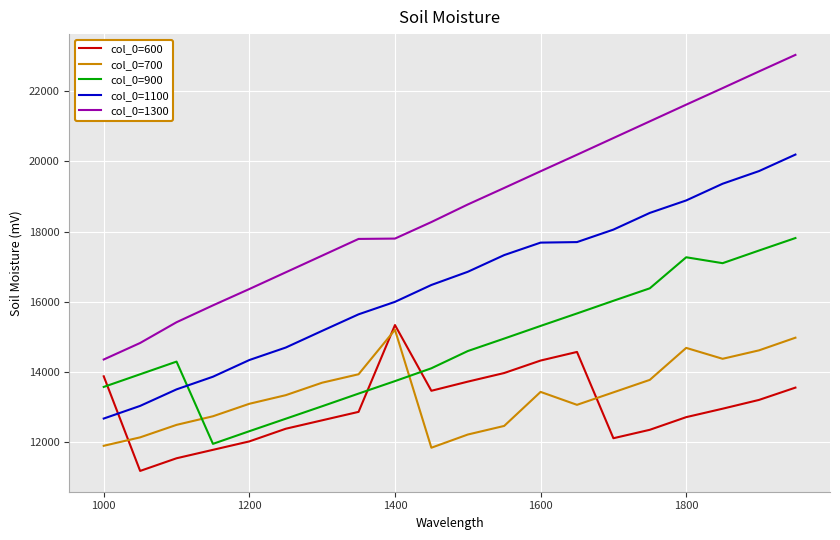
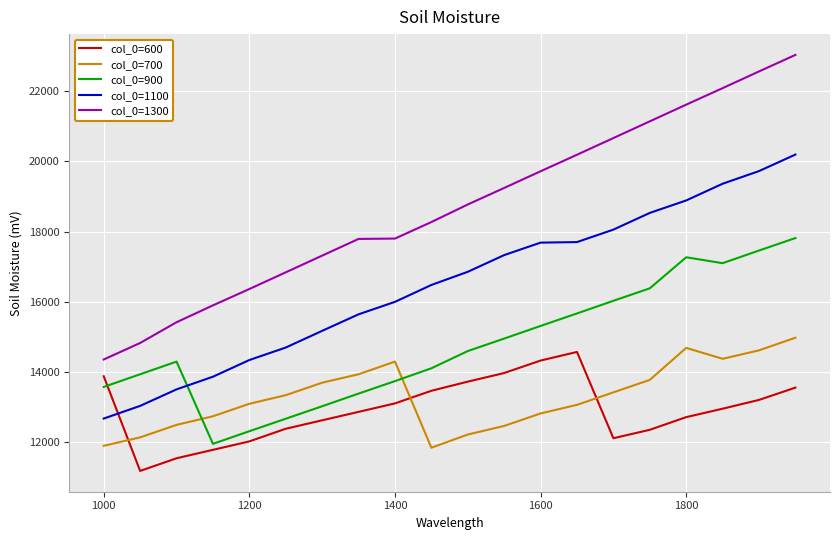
  {
    "col_0=600": {
      "1000": 13900,
      "1200": 12000,
-     "1400": 15300,
+     "1400": 13100,
      "1600": 14300,
      "1800": 12700
    },
    "col_0=700": {
      "1000": 11900,
      "1200": 13100,
-     "1400": 15200,
-     "1600": 13400,
+     "1400": 14300,
+     "1600": 12800,
      "1800": 14700
    },
    "col_0=900": {
      "1000": 13600,
      "1200": 12300,
      "1400": 13700,
      "1600": 15300,
      "1800": 17300
    },
    "col_0=1100": {
      "1000": 12700,
      "1200": 14300,
      "1400": 16000,
      "1600": 17700,
      "1800": 18900
    },
    "col_0=1300": {
      "1000": 14400,
      "1200": 16400,
      "1400": 17800,
      "1600": 19700,
      "1800": 21600
    }
  }
